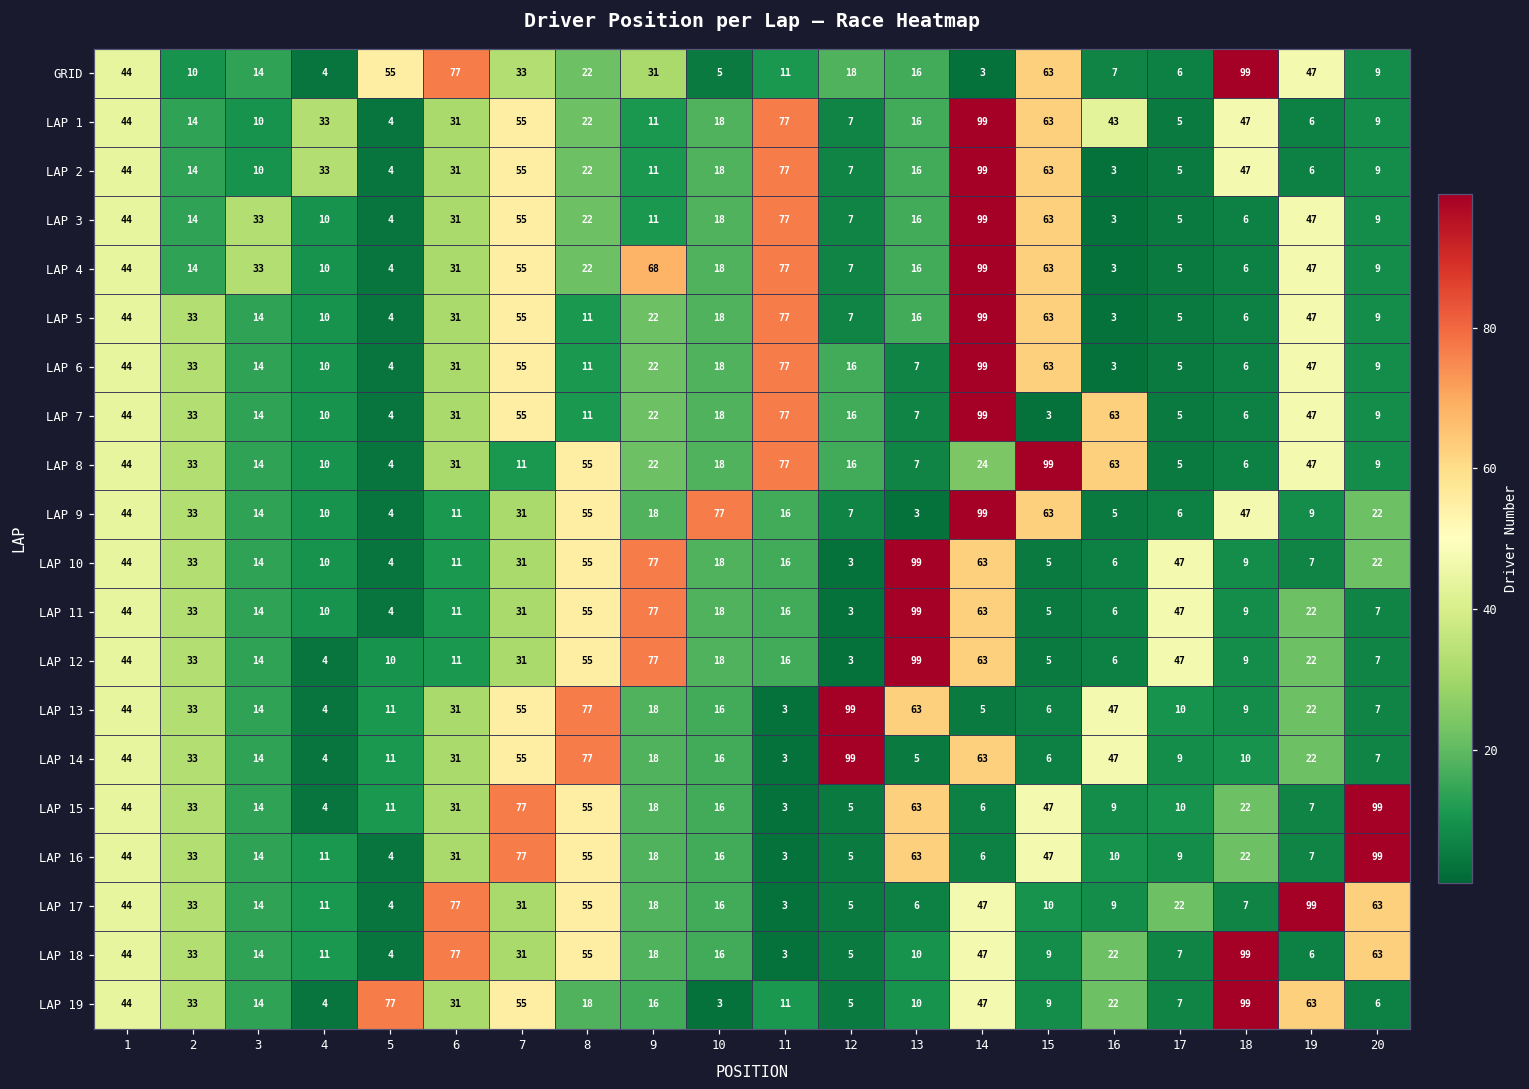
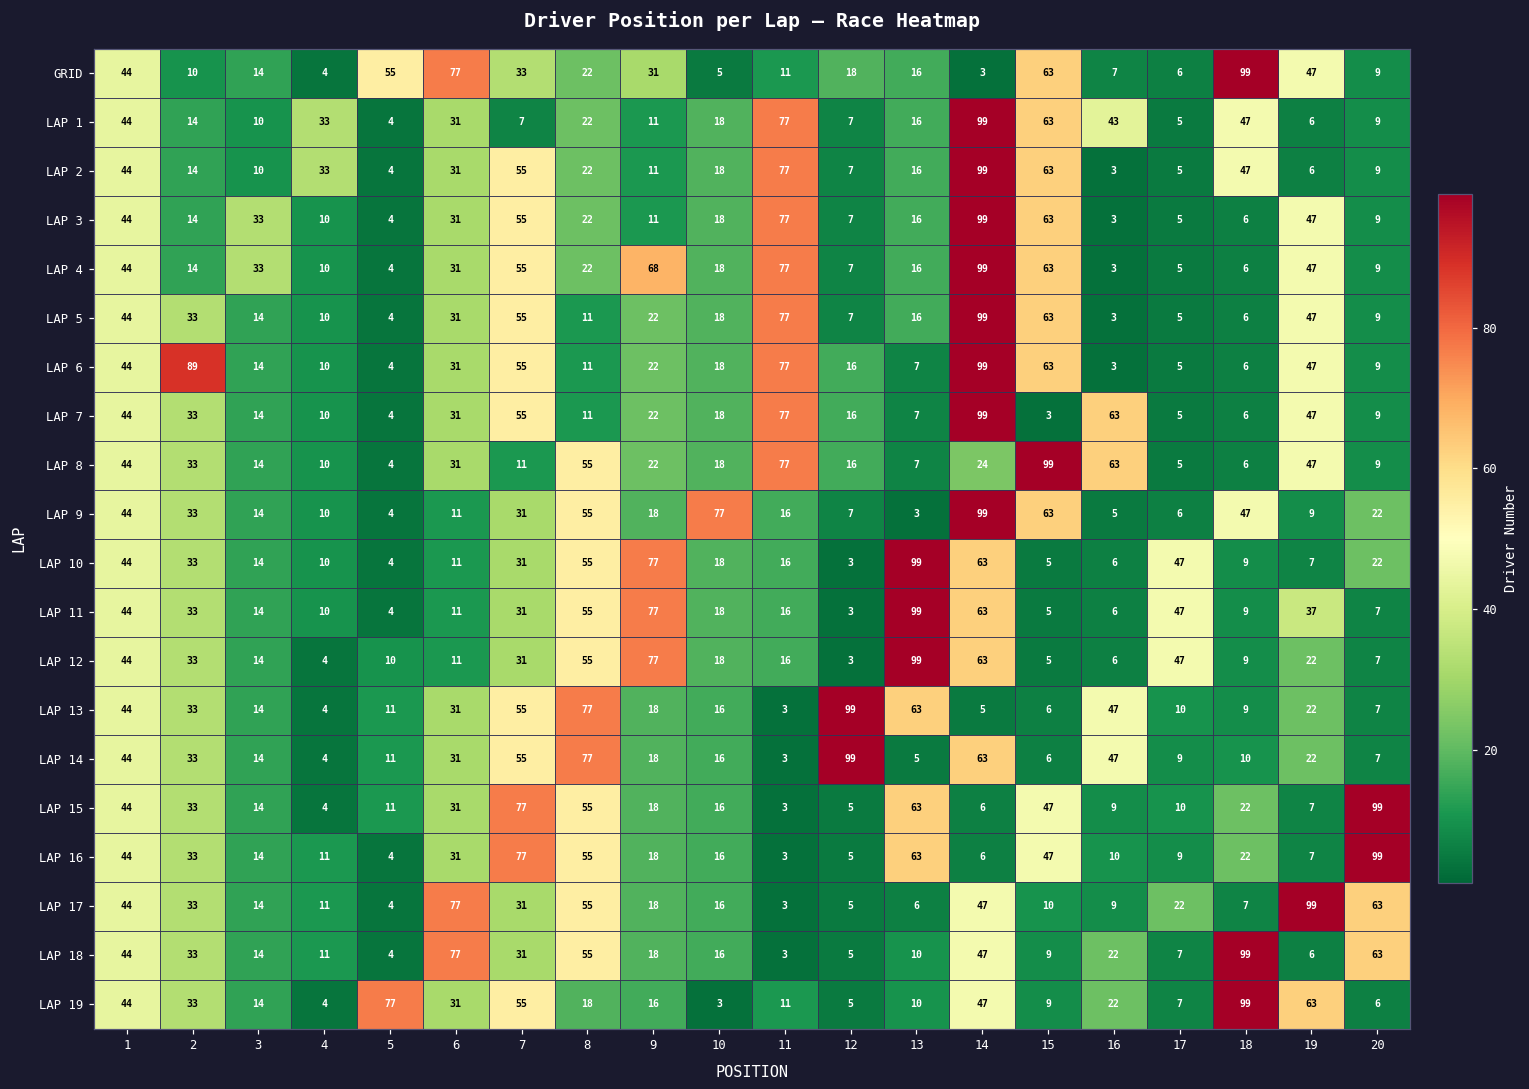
  {
    "LAP 1": {
      "1": 44,
      "2": 14,
      "3": 10,
      "4": 33,
      "5": 4,
      "6": 31,
-     "7": 55,
+     "7": 7,
      "8": 22,
      "9": 11,
      "10": 18,
      "11": 77,
      "12": 7,
      "13": 16,
      "14": 99,
      "15": 63,
      "16": 43,
      "17": 5,
      "18": 47,
      "19": 6,
      "20": 9
    },
    "LAP 6": {
      "1": 44,
-     "2": 33,
+     "2": 89,
      "3": 14,
      "4": 10,
      "5": 4,
      "6": 31,
      "7": 55,
      "8": 11,
      "9": 22,
      "10": 18,
      "11": 77,
      "12": 16,
      "13": 7,
      "14": 99,
      "15": 63,
      "16": 3,
      "17": 5,
      "18": 6,
      "19": 47,
      "20": 9
    },
    "LAP 11": {
      "1": 44,
      "2": 33,
      "3": 14,
      "4": 10,
      "5": 4,
      "6": 11,
      "7": 31,
      "8": 55,
      "9": 77,
      "10": 18,
      "11": 16,
      "12": 3,
      "13": 99,
      "14": 63,
      "15": 5,
      "16": 6,
      "17": 47,
      "18": 9,
-     "19": 22,
+     "19": 37,
      "20": 7
    }
  }
